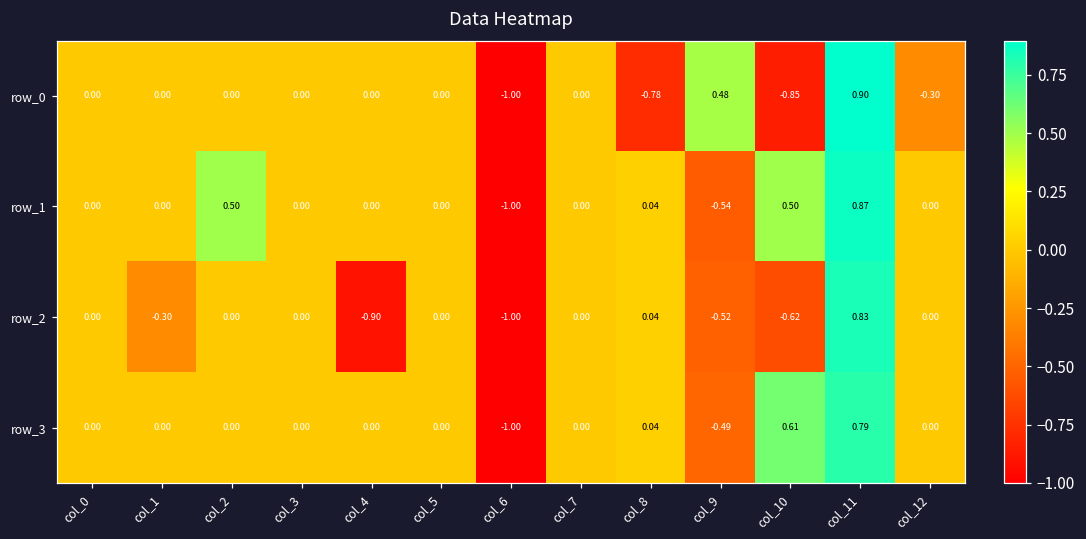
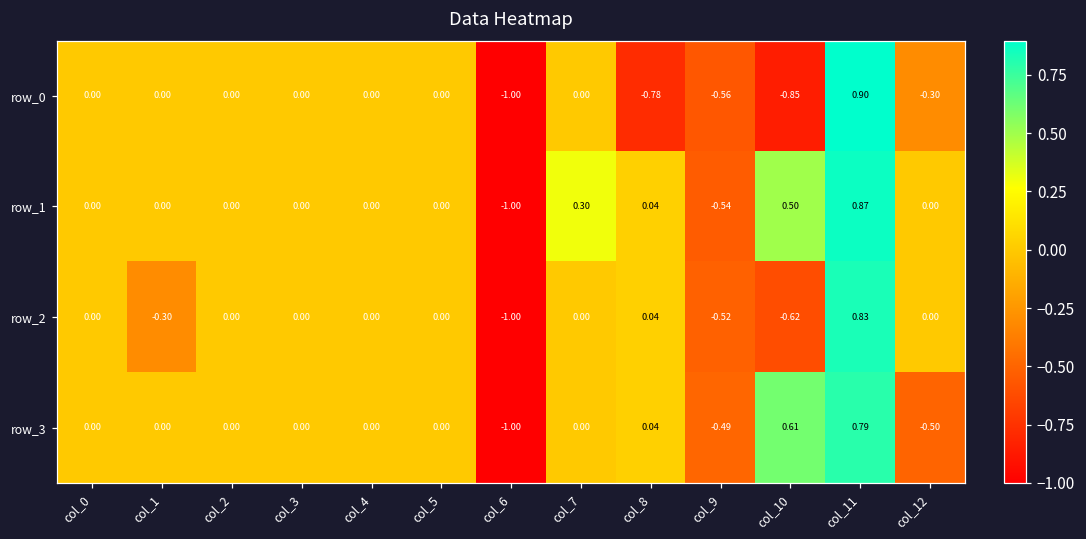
  {
    "row_0": {
      "col_0": 0.00,
      "col_1": 0.00,
      "col_2": 0.00,
      "col_3": 0.00,
      "col_4": 0.00,
      "col_5": 0.00,
      "col_6": -1.00,
      "col_7": 0.00,
      "col_8": -0.78,
-     "col_9": 0.48,
+     "col_9": -0.56,
      "col_10": -0.85,
      "col_11": 0.90,
      "col_12": -0.30
    },
    "row_1": {
      "col_0": 0.00,
      "col_1": 0.00,
-     "col_2": 0.50,
+     "col_2": 0.00,
      "col_3": 0.00,
      "col_4": 0.00,
      "col_5": 0.00,
      "col_6": -1.00,
-     "col_7": 0.00,
+     "col_7": 0.30,
      "col_8": 0.04,
      "col_9": -0.54,
      "col_10": 0.50,
      "col_11": 0.87,
      "col_12": 0.00
    },
    "row_2": {
      "col_0": 0.00,
      "col_1": -0.30,
      "col_2": 0.00,
      "col_3": 0.00,
-     "col_4": -0.90,
+     "col_4": 0.00,
      "col_5": 0.00,
      "col_6": -1.00,
      "col_7": 0.00,
      "col_8": 0.04,
      "col_9": -0.52,
      "col_10": -0.62,
      "col_11": 0.83,
      "col_12": 0.00
    },
    "row_3": {
      "col_0": 0.00,
      "col_1": 0.00,
      "col_2": 0.00,
      "col_3": 0.00,
      "col_4": 0.00,
      "col_5": 0.00,
      "col_6": -1.00,
      "col_7": 0.00,
      "col_8": 0.04,
      "col_9": -0.49,
      "col_10": 0.61,
      "col_11": 0.79,
-     "col_12": 0.00
+     "col_12": -0.50
    }
  }
